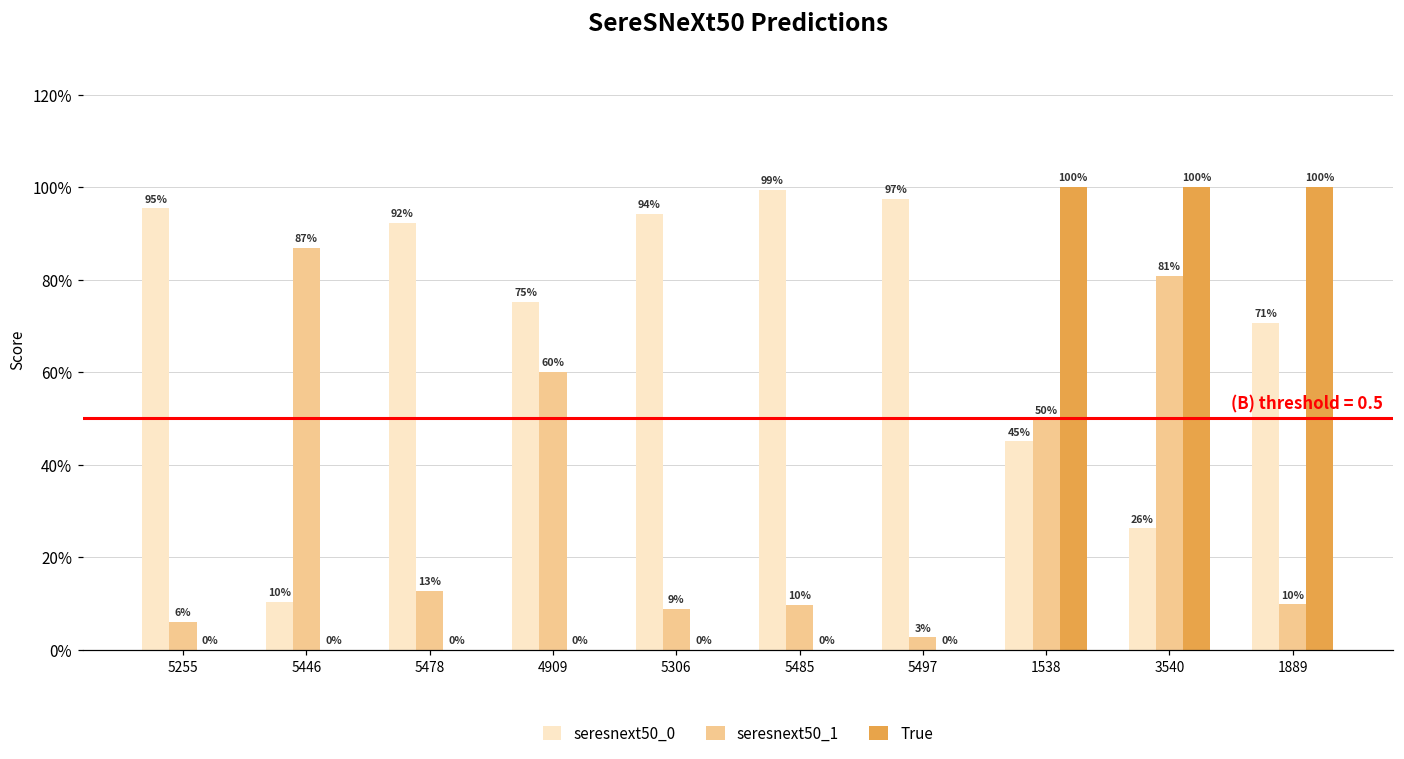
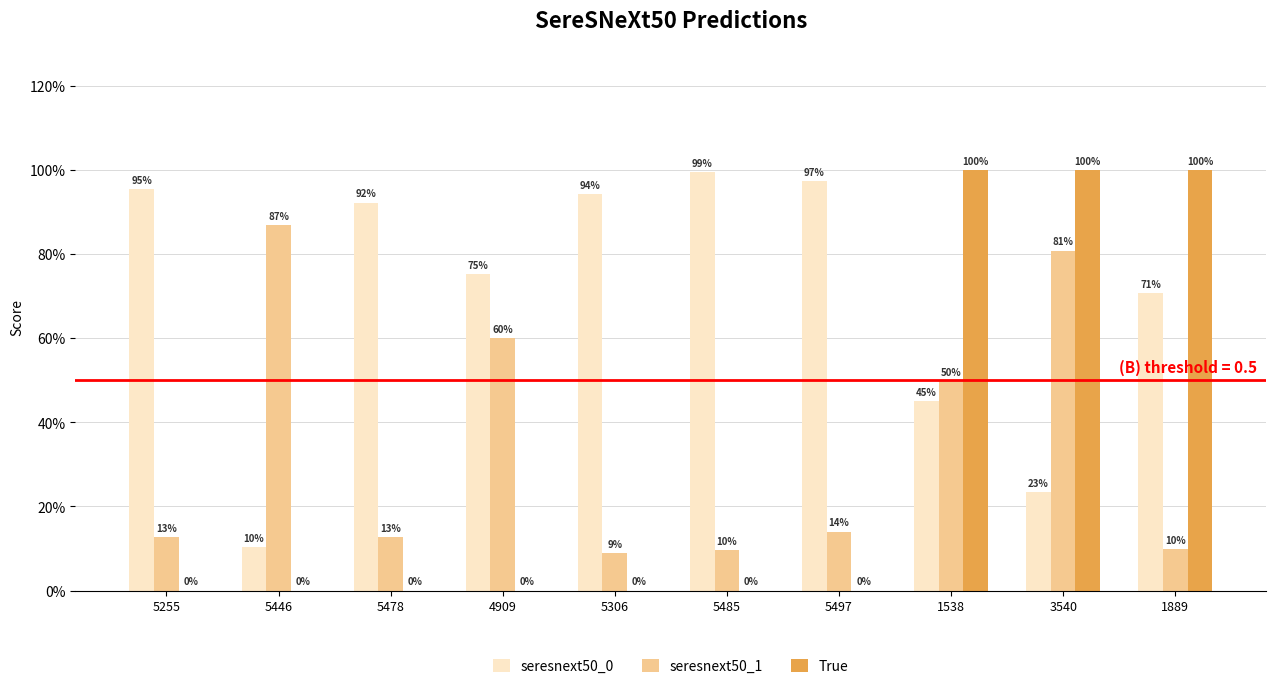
  {
    "seresnext50_0": {
      "5255": "95%",
      "5446": "10%",
      "5478": "92%",
      "4909": "75%",
      "5306": "94%",
      "5485": "99%",
      "5497": "97%",
      "1538": "45%",
-     "3540": "26%",
+     "3540": "23%",
      "1889": "71%"
    },
    "seresnext50_1": {
-     "5255": "6%",
+     "5255": "13%",
      "5446": "87%",
      "5478": "13%",
      "4909": "60%",
      "5306": "9%",
      "5485": "10%",
-     "5497": "3%",
+     "5497": "14%",
      "1538": "50%",
      "3540": "81%",
      "1889": "10%"
    },
    "True": {
      "5255": "0%",
      "5446": "0%",
      "5478": "0%",
      "4909": "0%",
      "5306": "0%",
      "5485": "0%",
      "5497": "0%",
      "1538": "100%",
      "3540": "100%",
      "1889": "100%"
    }
  }
